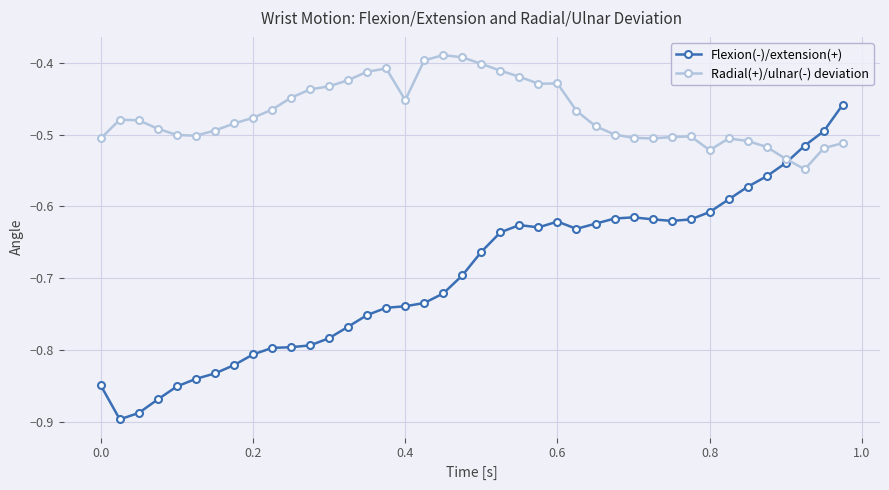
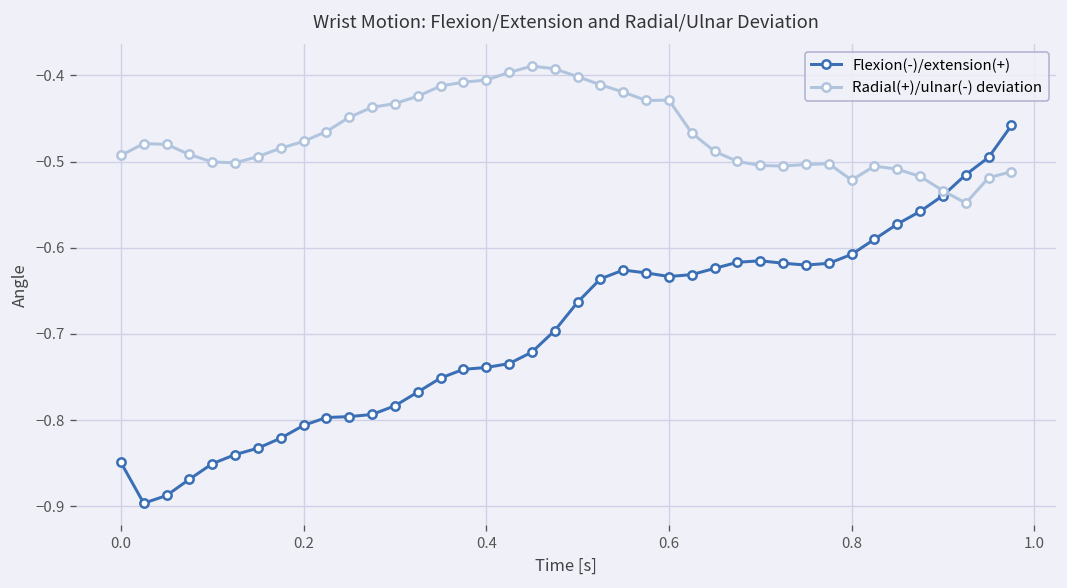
  {
    "Flexion(-)/extension(+)": {
      "0.0": -0.85,
      "0.2": -0.81,
      "0.4": -0.74,
-     "0.6": -0.62,
+     "0.6": -0.63,
      "0.8": -0.61
    },
    "Radial(+)/ulnar(-) deviation": {
-     "0.0": -0.51,
+     "0.0": -0.49,
      "0.2": -0.48,
-     "0.4": -0.45,
+     "0.4": -0.41,
      "0.6": -0.43,
      "0.8": -0.52
    }
  }
